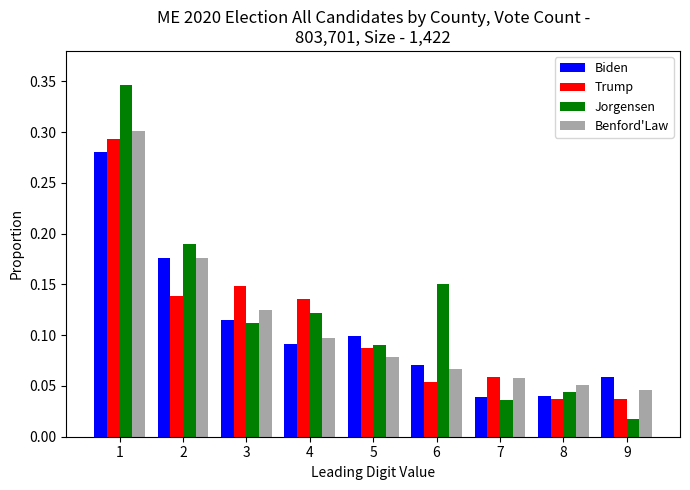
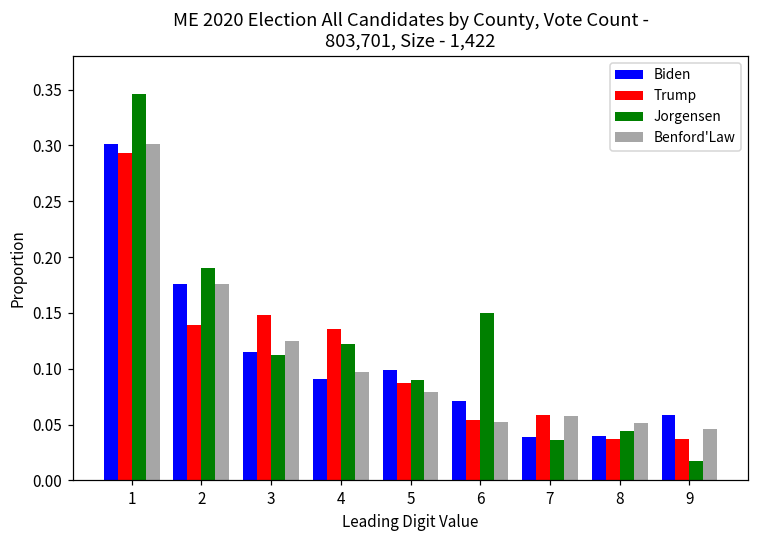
  {
    "Biden": {
-     "1": 0.280,
+     "1": 0.301,
      "2": 0.176,
      "3": 0.115,
      "4": 0.091,
      "5": 0.099,
      "6": 0.071,
      "7": 0.039,
      "8": 0.040,
      "9": 0.059
    },
    "Trump": {
      "1": 0.293,
      "2": 0.139,
      "3": 0.148,
      "4": 0.136,
      "5": 0.087,
      "6": 0.054,
      "7": 0.059,
      "8": 0.037,
      "9": 0.037
    },
    "Jorgensen": {
      "1": 0.346,
      "2": 0.190,
      "3": 0.112,
      "4": 0.122,
      "5": 0.090,
      "6": 0.150,
      "7": 0.036,
      "8": 0.044,
      "9": 0.017
    },
    "Benford'Law": {
      "1": 0.301,
      "2": 0.176,
      "3": 0.125,
      "4": 0.097,
      "5": 0.079,
-     "6": 0.067,
+     "6": 0.052,
      "7": 0.058,
      "8": 0.051,
      "9": 0.046
    }
  }
